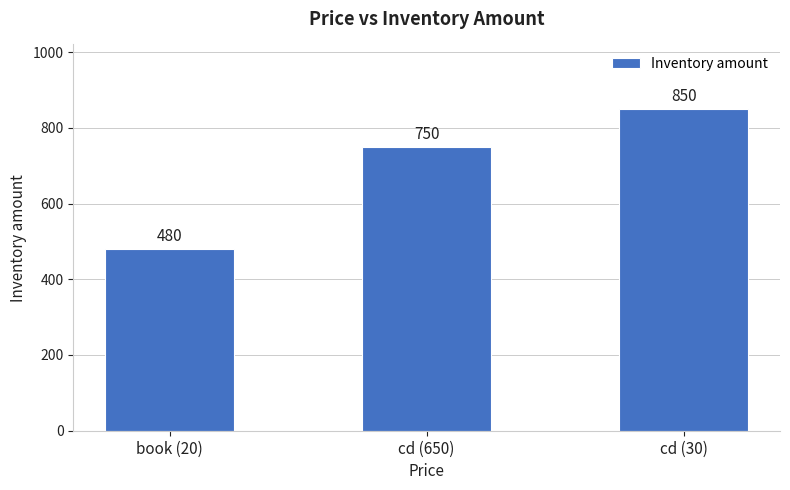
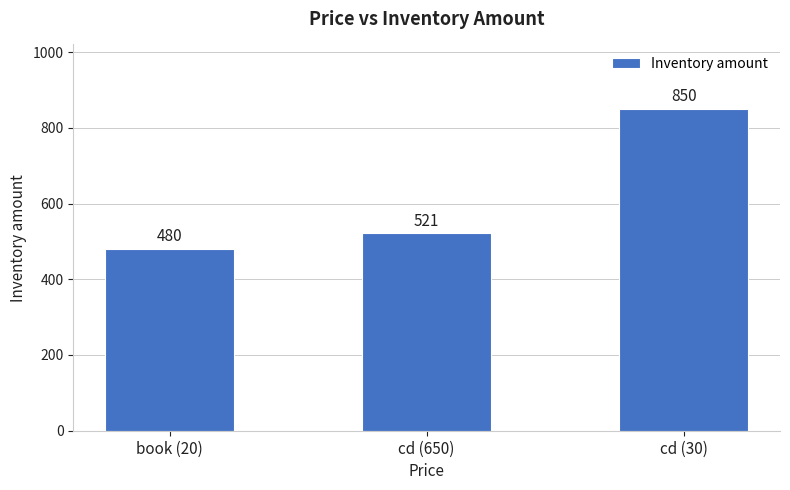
  {
    "book (20)": 480,
-   "cd (650)": 750,
+   "cd (650)": 521,
    "cd (30)": 850
  }
